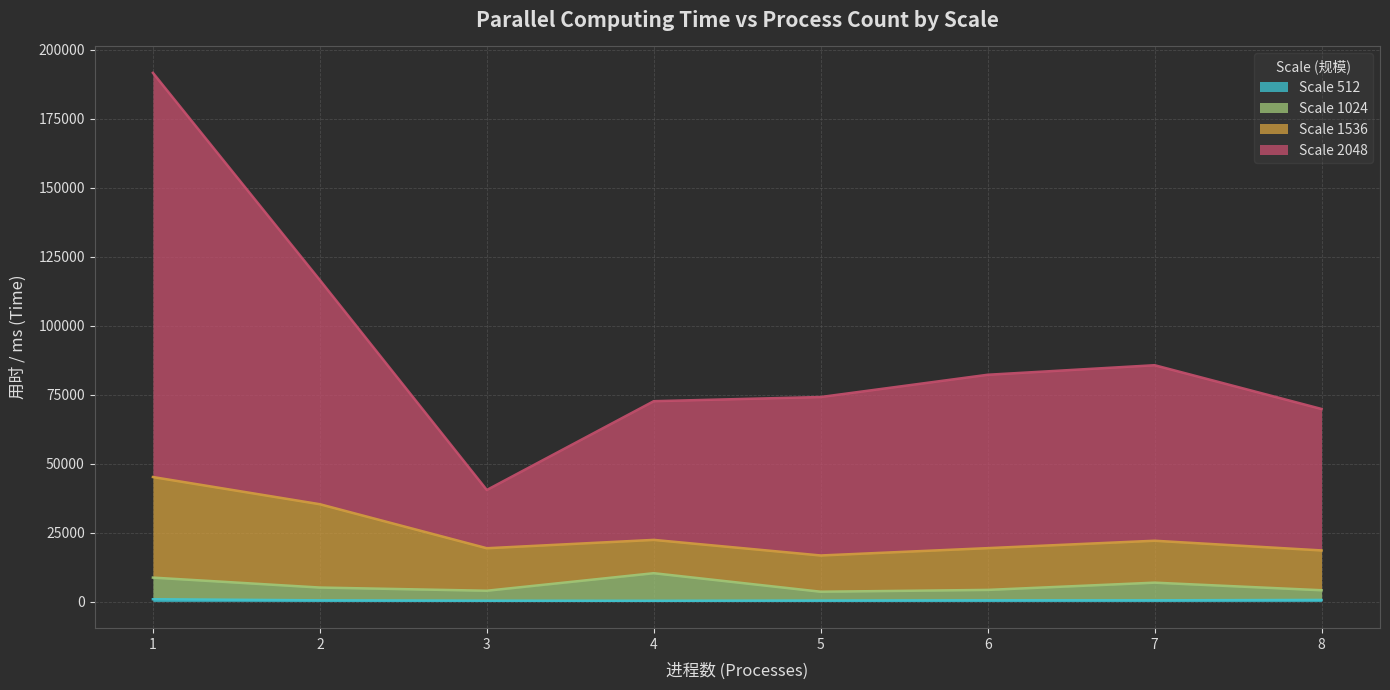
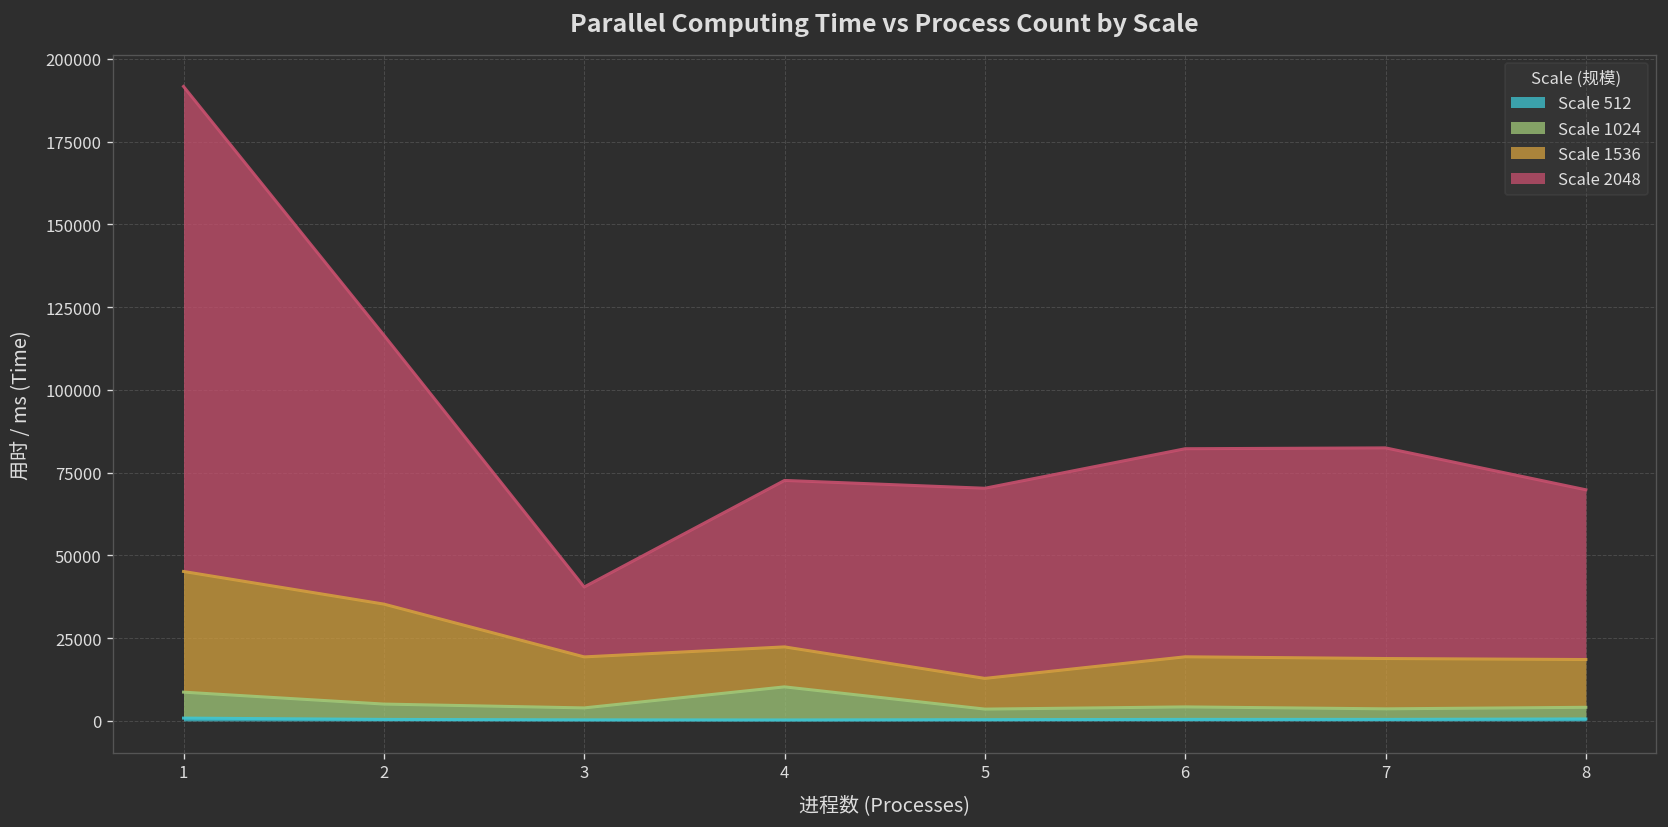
  {
    "Scale 512": {
      "1": 1000,
      "2": 0,
      "3": 0,
      "4": 0,
      "5": 0,
      "6": 0,
      "7": 0,
      "8": 1000
    },
    "Scale 1024": {
      "1": 8000,
      "2": 5000,
      "3": 4000,
      "4": 10000,
      "5": 3000,
      "6": 4000,
-     "7": 6000,
+     "7": 3000,
      "8": 4000
    },
    "Scale 1536": {
      "1": 36000,
      "2": 30000,
      "3": 15000,
      "4": 12000,
-     "5": 13000,
+     "5": 9000,
      "6": 15000,
      "7": 15000,
      "8": 14000
    },
    "Scale 2048": {
      "1": 147000,
      "2": 81000,
      "3": 21000,
      "4": 50000,
      "5": 57000,
      "6": 63000,
      "7": 64000,
      "8": 51000
    }
  }
